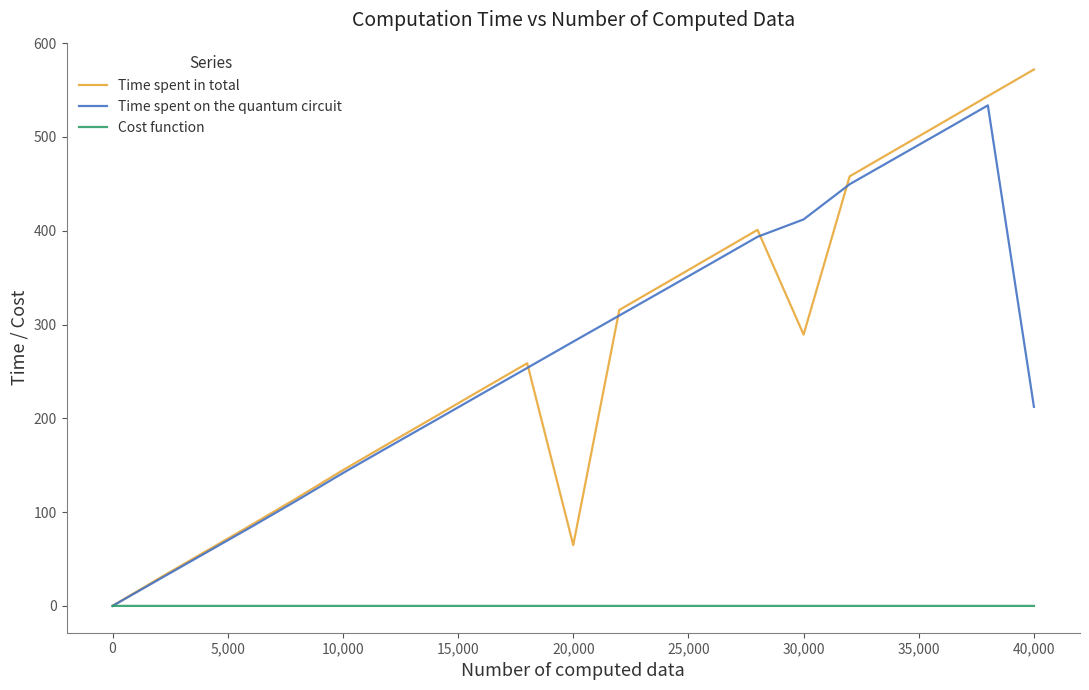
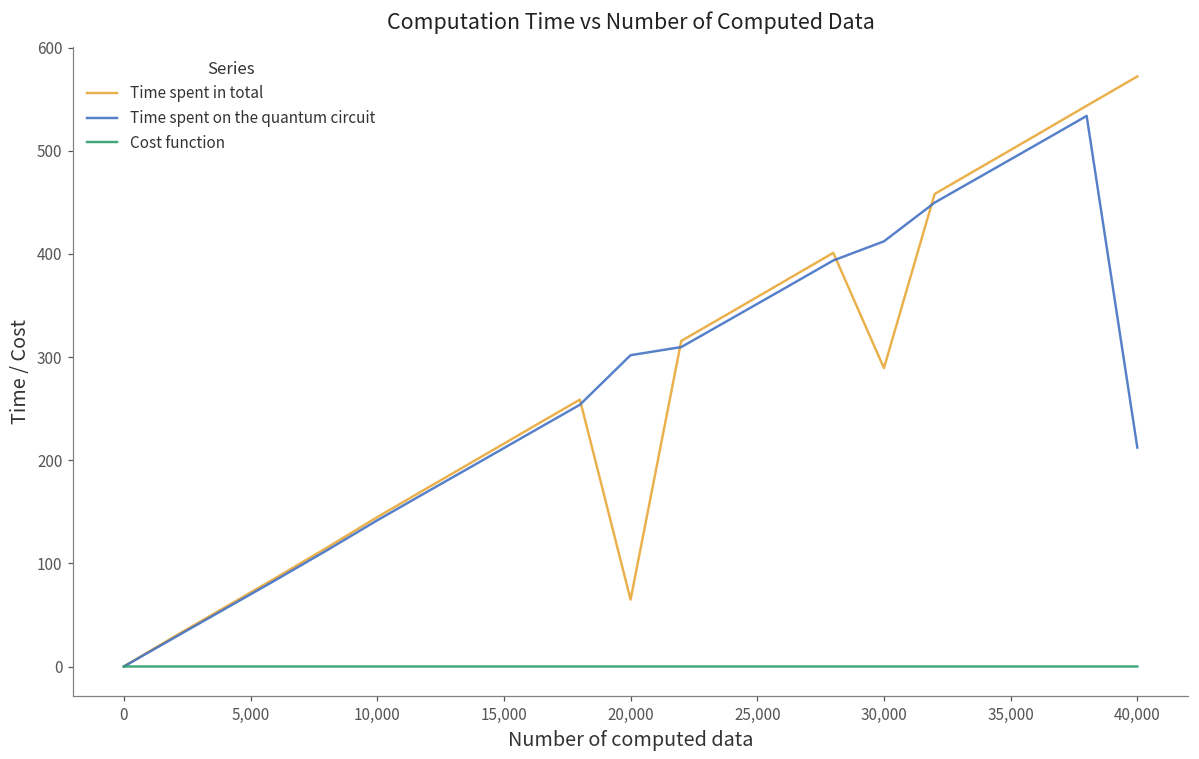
  {
    "Time spent in total": {
      "10,000": 140,
      "20,000": 60,
      "30,000": 290,
      "40,000": 570
    },
    "Time spent on the quantum circuit": {
      "10,000": 140,
-     "20,000": 280,
+     "20,000": 300,
      "30,000": 410,
      "40,000": 210
    },
    "Cost function": {
      "10,000": 0,
      "20,000": 0,
      "30,000": 0,
      "40,000": 0
    }
  }
